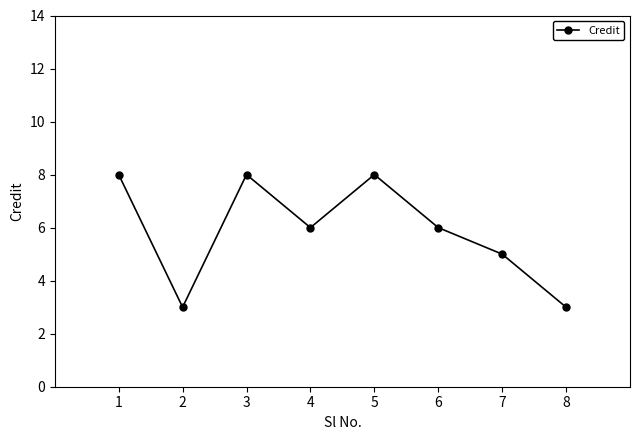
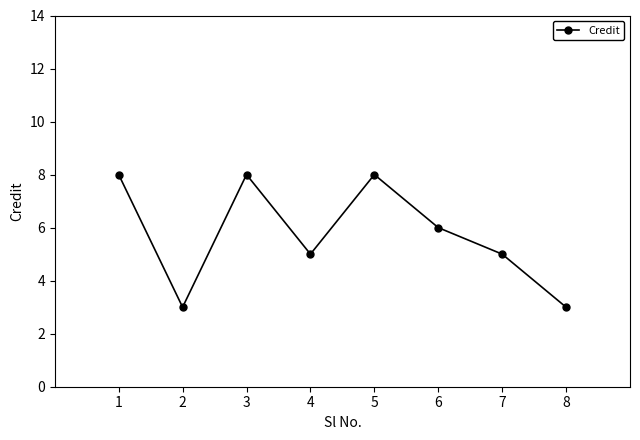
  {
    "1": 8,
    "2": 3,
    "3": 8,
-   "4": 6,
+   "4": 5,
    "5": 8,
    "6": 6,
    "7": 5,
    "8": 3
  }
